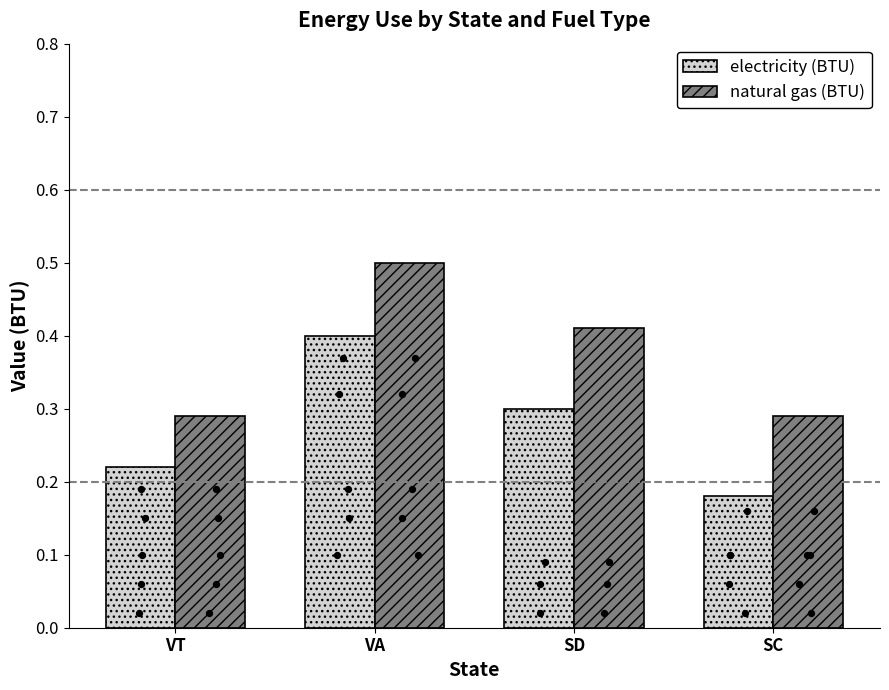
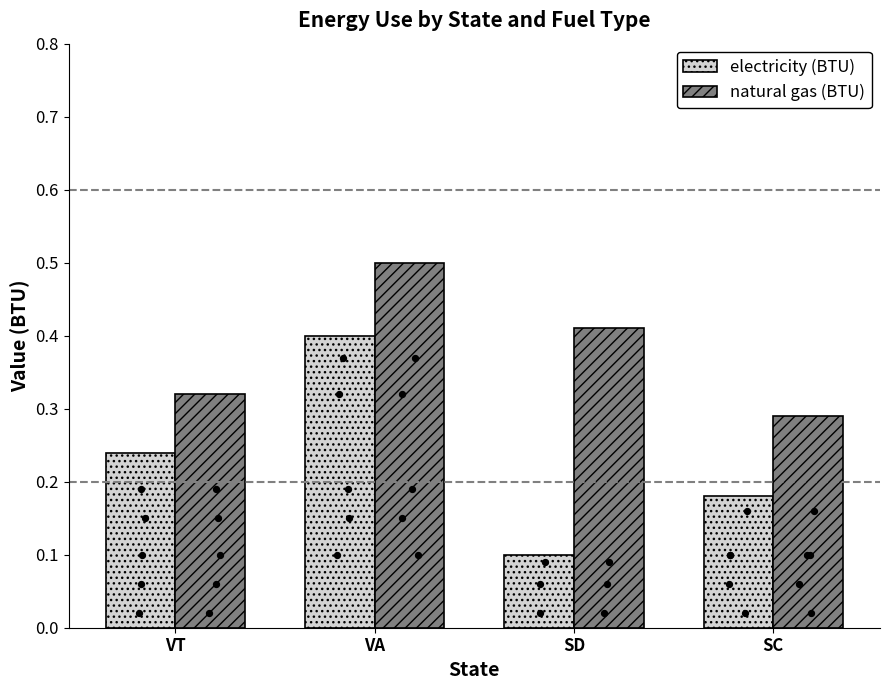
  {
    "electricity (BTU)": {
-     "VT": 0.22,
+     "VT": 0.24,
      "VA": 0.40,
-     "SD": 0.3,
+     "SD": 0.1,
      "SC": 0.18
    },
    "natural gas (BTU)": {
-     "VT": 0.29,
+     "VT": 0.32,
      "VA": 0.50,
      "SD": 0.41,
      "SC": 0.29
    }
  }
